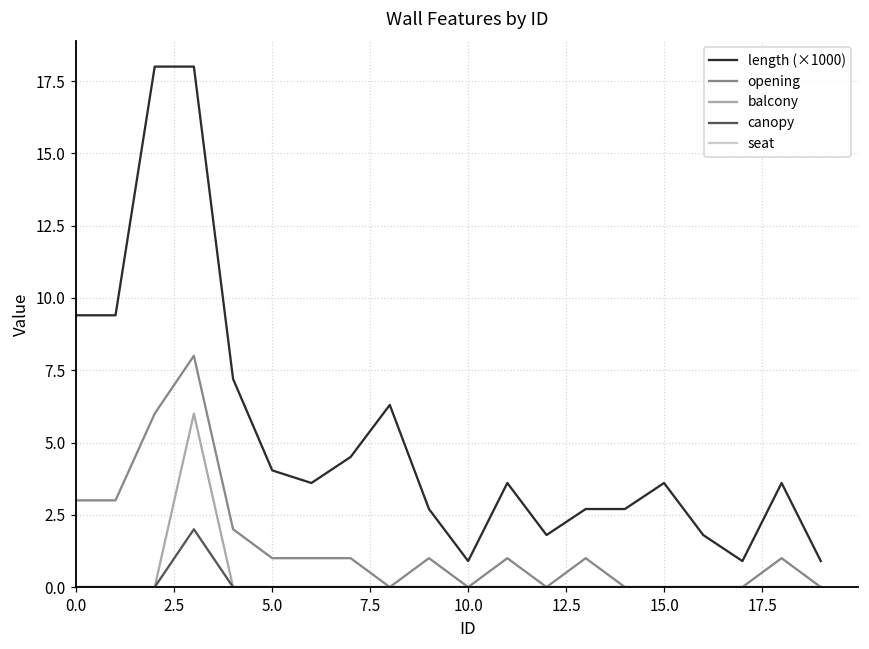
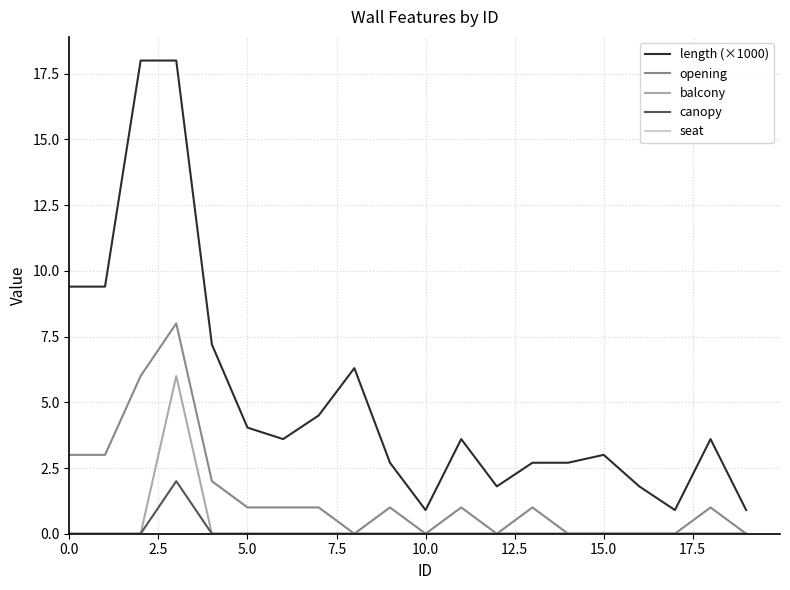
  {
    "length (×1000)": {
      "0.0": 9.4,
      "5.0": 4.0,
      "10.0": 0.9,
-     "15.0": 3.6
+     "15.0": 3.0
    }
  }
